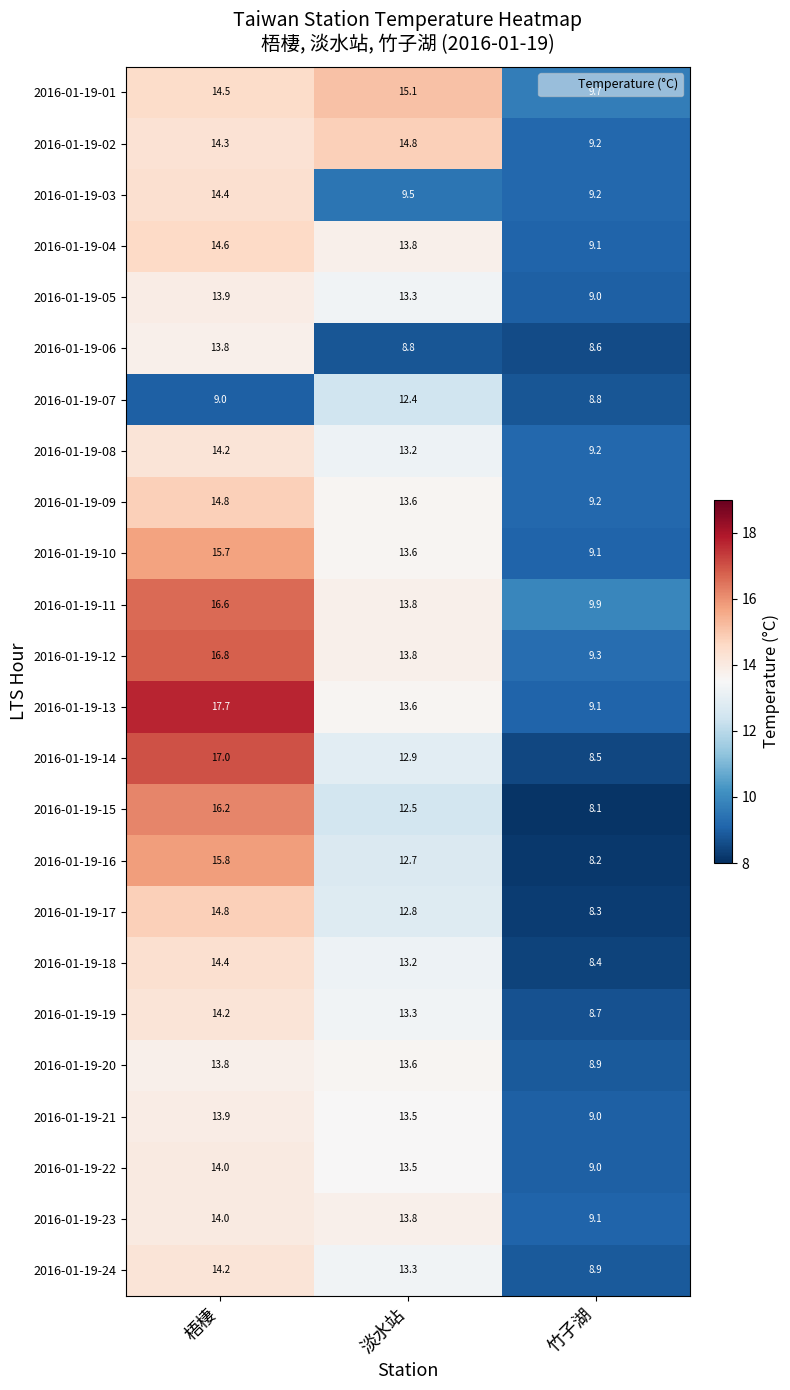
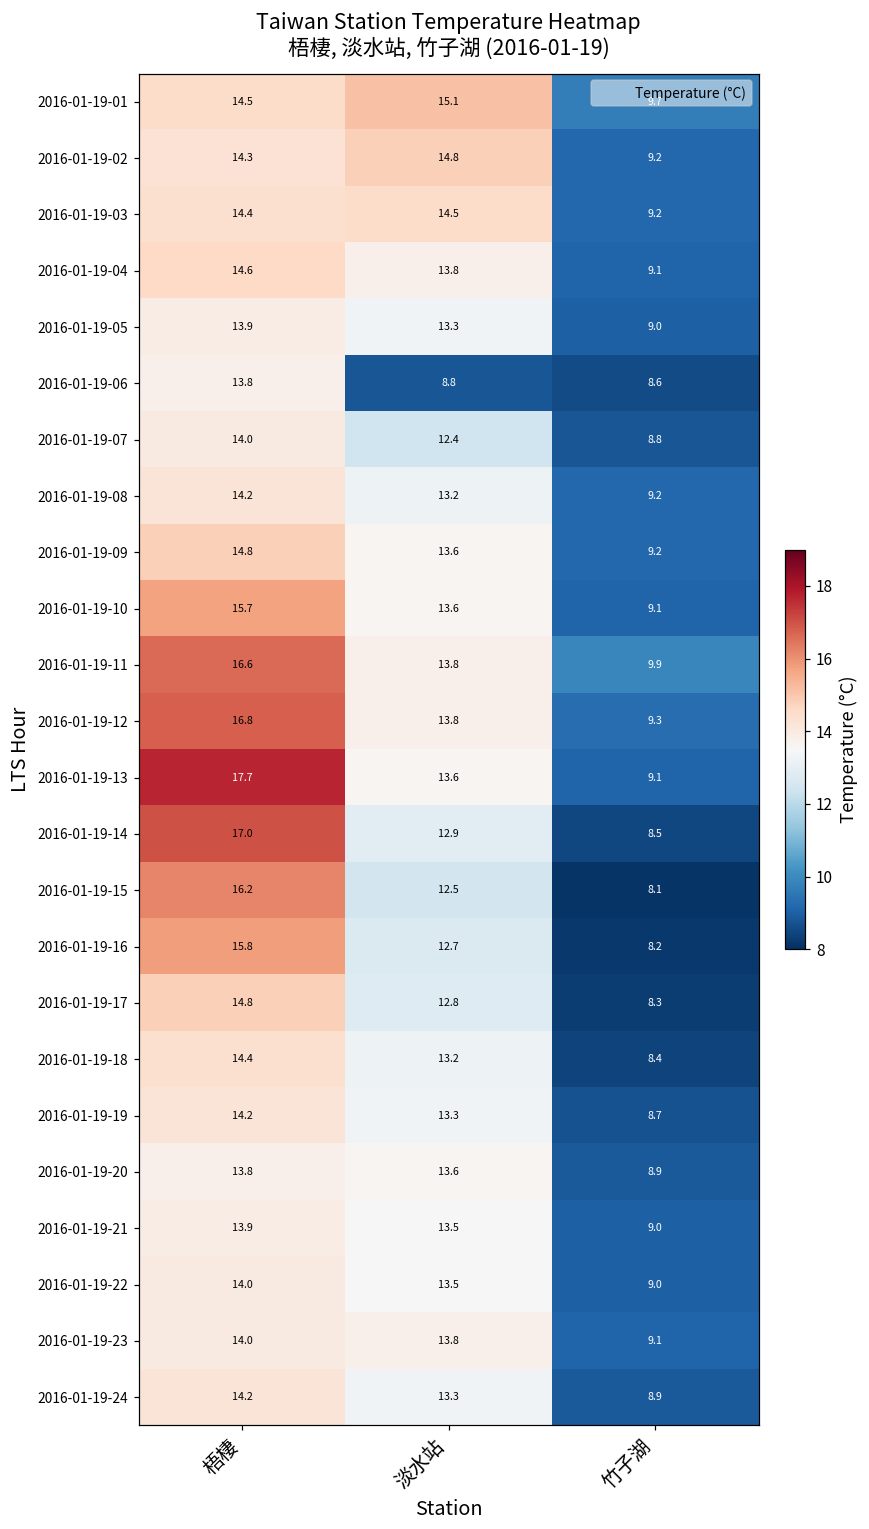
  {
    "2016-01-19-01": {
      "梧棲": 14.5,
      "淡水站": 15.1
    },
    "2016-01-19-02": {
      "梧棲": 14.3,
      "淡水站": 14.8,
      "竹子湖": 9.2
    },
    "2016-01-19-03": {
      "梧棲": 14.4,
-     "淡水站": 9.5,
+     "淡水站": 14.5,
      "竹子湖": 9.2
    },
    "2016-01-19-04": {
      "梧棲": 14.6,
      "淡水站": 13.8,
      "竹子湖": 9.1
    },
    "2016-01-19-05": {
      "梧棲": 13.9,
      "淡水站": 13.3,
      "竹子湖": 9.0
    },
    "2016-01-19-06": {
      "梧棲": 13.8,
      "淡水站": 8.8,
      "竹子湖": 8.6
    },
    "2016-01-19-07": {
-     "梧棲": 9.0,
+     "梧棲": 14.0,
      "淡水站": 12.4,
      "竹子湖": 8.8
    },
    "2016-01-19-08": {
      "梧棲": 14.2,
      "淡水站": 13.2,
      "竹子湖": 9.2
    },
    "2016-01-19-09": {
      "梧棲": 14.8,
      "淡水站": 13.6,
      "竹子湖": 9.2
    },
    "2016-01-19-10": {
      "梧棲": 15.7,
      "淡水站": 13.6,
      "竹子湖": 9.1
    },
    "2016-01-19-11": {
      "梧棲": 16.6,
      "淡水站": 13.8,
      "竹子湖": 9.9
    },
    "2016-01-19-12": {
      "梧棲": 16.8,
      "淡水站": 13.8,
      "竹子湖": 9.3
    },
    "2016-01-19-13": {
      "梧棲": 17.7,
      "淡水站": 13.6,
      "竹子湖": 9.1
    },
    "2016-01-19-14": {
      "梧棲": 17.0,
      "淡水站": 12.9,
      "竹子湖": 8.5
    },
    "2016-01-19-15": {
      "梧棲": 16.2,
      "淡水站": 12.5,
      "竹子湖": 8.1
    },
    "2016-01-19-16": {
      "梧棲": 15.8,
      "淡水站": 12.7,
      "竹子湖": 8.2
    },
    "2016-01-19-17": {
      "梧棲": 14.8,
      "淡水站": 12.8,
      "竹子湖": 8.3
    },
    "2016-01-19-18": {
      "梧棲": 14.4,
      "淡水站": 13.2,
      "竹子湖": 8.4
    },
    "2016-01-19-19": {
      "梧棲": 14.2,
      "淡水站": 13.3,
      "竹子湖": 8.7
    },
    "2016-01-19-20": {
      "梧棲": 13.8,
      "淡水站": 13.6,
      "竹子湖": 8.9
    },
    "2016-01-19-21": {
      "梧棲": 13.9,
      "淡水站": 13.5,
      "竹子湖": 9.0
    },
    "2016-01-19-22": {
      "梧棲": 14.0,
      "淡水站": 13.5,
      "竹子湖": 9.0
    },
    "2016-01-19-23": {
      "梧棲": 14.0,
      "淡水站": 13.8,
      "竹子湖": 9.1
    },
    "2016-01-19-24": {
      "梧棲": 14.2,
      "淡水站": 13.3,
      "竹子湖": 8.9
    }
  }
